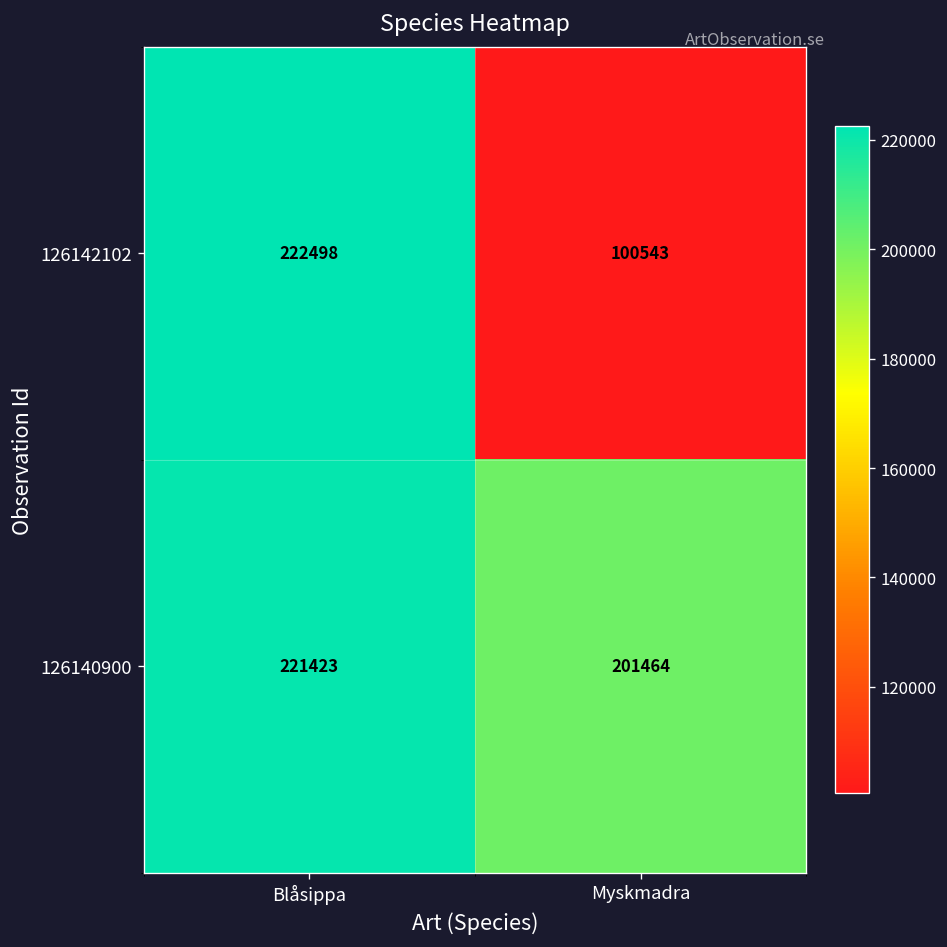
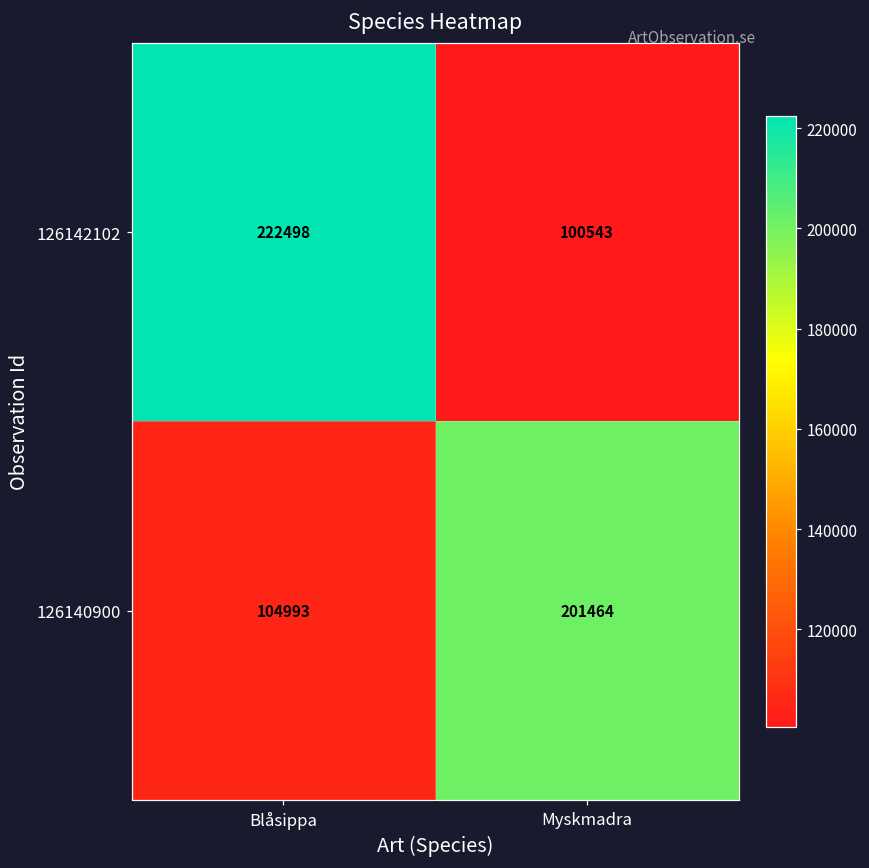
  {
    "126142102": {
      "Blåsippa": 222498,
      "Myskmadra": 100543
    },
    "126140900": {
-     "Blåsippa": 221423,
+     "Blåsippa": 104993,
      "Myskmadra": 201464
    }
  }
